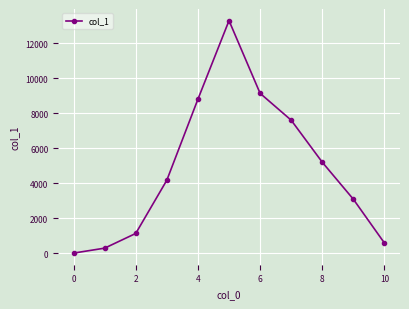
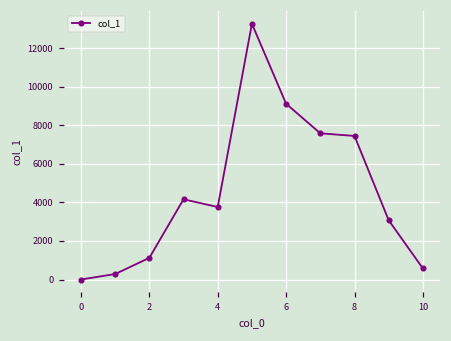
  {
    "0": 0,
    "2": 1100,
-   "4": 8800,
+   "4": 3800,
    "6": 9100,
-   "8": 5200,
+   "8": 7500,
    "10": 600
  }
